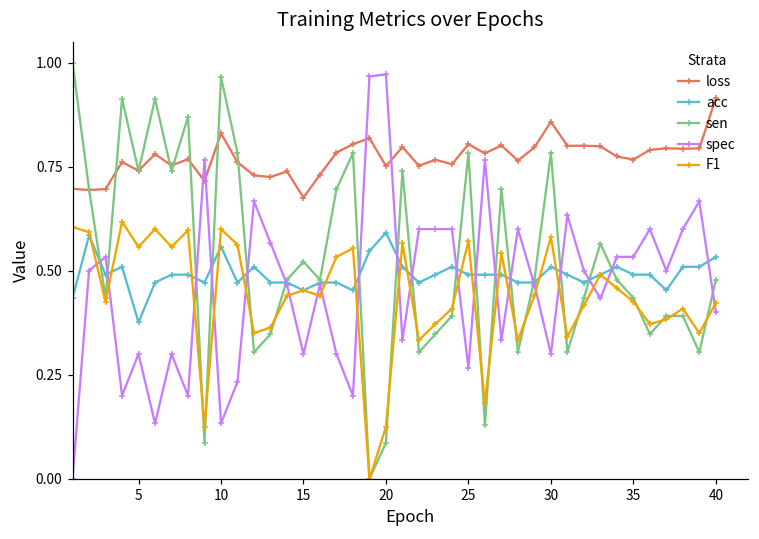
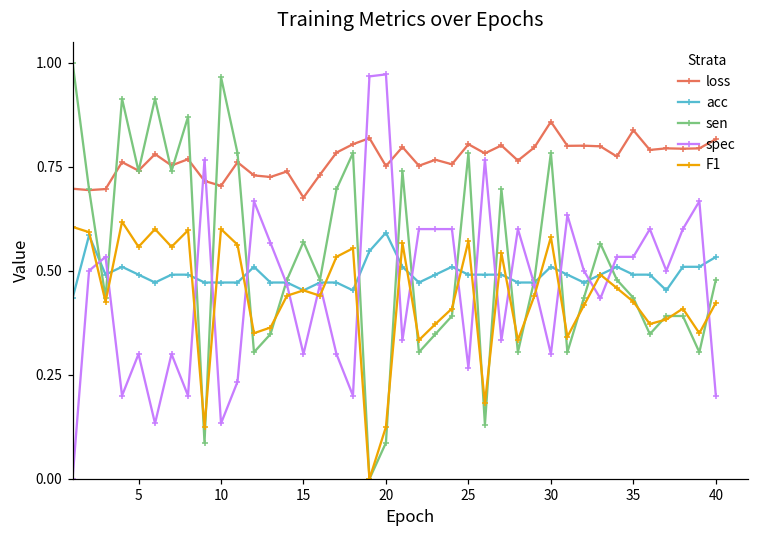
  {
    "loss": {
-     "10": 0.83,
+     "10": 0.70,
      "15": 0.68,
      "20": 0.75,
      "25": 0.80,
      "30": 0.86,
-     "35": 0.77,
-     "40": 0.91
+     "35": 0.84,
+     "40": 0.82
    },
    "acc": {
-     "5": 0.38,
-     "10": 0.56,
+     "5": 0.49,
+     "10": 0.47,
      "20": 0.59,
      "25": 0.49,
      "30": 0.51,
      "35": 0.49,
      "40": 0.53
    },
    "sen": {
      "10": 0.97,
-     "15": 0.52,
+     "15": 0.57,
      "20": 0.09,
      "25": 0.78,
      "30": 0.78,
      "35": 0.43,
      "40": 0.48
    },
    "spec": {
      "5": 0.3,
      "10": 0.13,
      "15": 0.3,
      "20": 0.97,
      "25": 0.27,
      "30": 0.3,
      "35": 0.53,
-     "40": 0.4
+     "40": 0.2
    },
    "F1": {
      "5": 0.56,
      "10": 0.60,
      "20": 0.13,
      "25": 0.57,
      "30": 0.58,
      "35": 0.43,
      "40": 0.42
    }
  }
